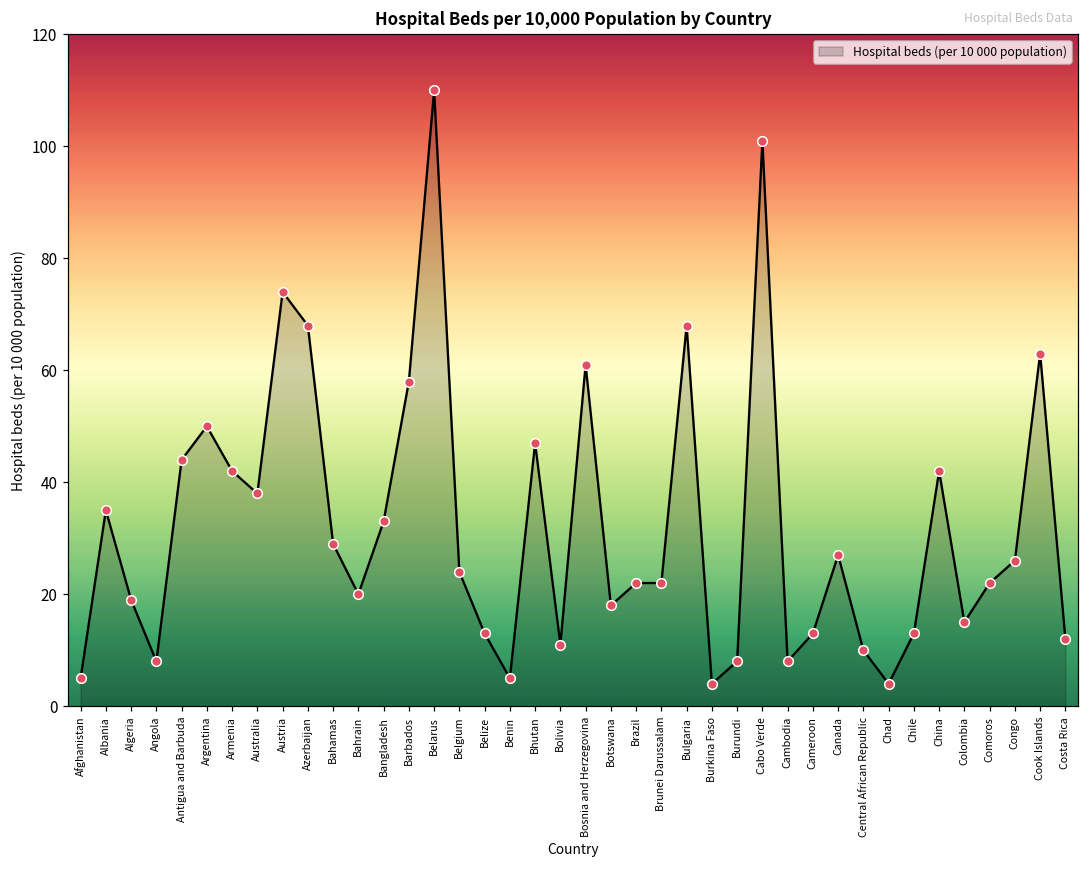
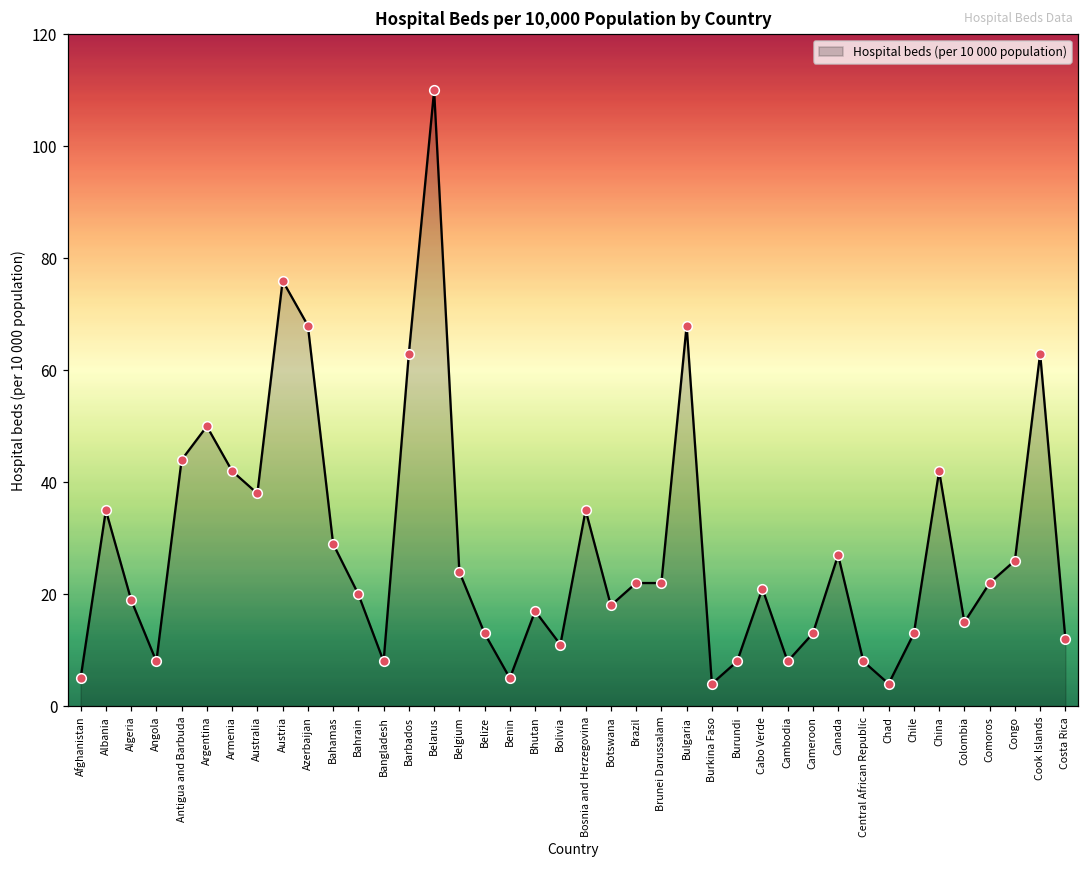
  {
    "Afghanistan": 5,
    "Albania": 35,
    "Algeria": 19,
    "Angola": 8,
    "Antigua and Barbuda": 44,
    "Argentina": 50,
    "Armenia": 42,
    "Australia": 38,
-   "Austria": 74,
+   "Austria": 76,
    "Azerbaijan": 68,
    "Bahamas": 29,
    "Bahrain": 20,
-   "Bangladesh": 33,
-   "Barbados": 58,
+   "Bangladesh": 8,
+   "Barbados": 63,
    "Belarus": 110,
    "Belgium": 24,
    "Belize": 13,
    "Benin": 5,
-   "Bhutan": 47,
+   "Bhutan": 17,
    "Bolivia": 11,
-   "Bosnia and Herzegovina": 61,
+   "Bosnia and Herzegovina": 35,
    "Botswana": 18,
    "Brazil": 22,
    "Brunei Darussalam": 22,
    "Bulgaria": 68,
    "Burkina Faso": 4,
    "Burundi": 8,
-   "Cabo Verde": 101,
+   "Cabo Verde": 21,
    "Cambodia": 8,
    "Cameroon": 13,
    "Canada": 27,
-   "Central African Republic": 10,
+   "Central African Republic": 8,
    "Chad": 4,
    "Chile": 13,
    "China": 42,
    "Colombia": 15,
    "Comoros": 22,
    "Congo": 26,
    "Cook Islands": 63,
    "Costa Rica": 12
  }
